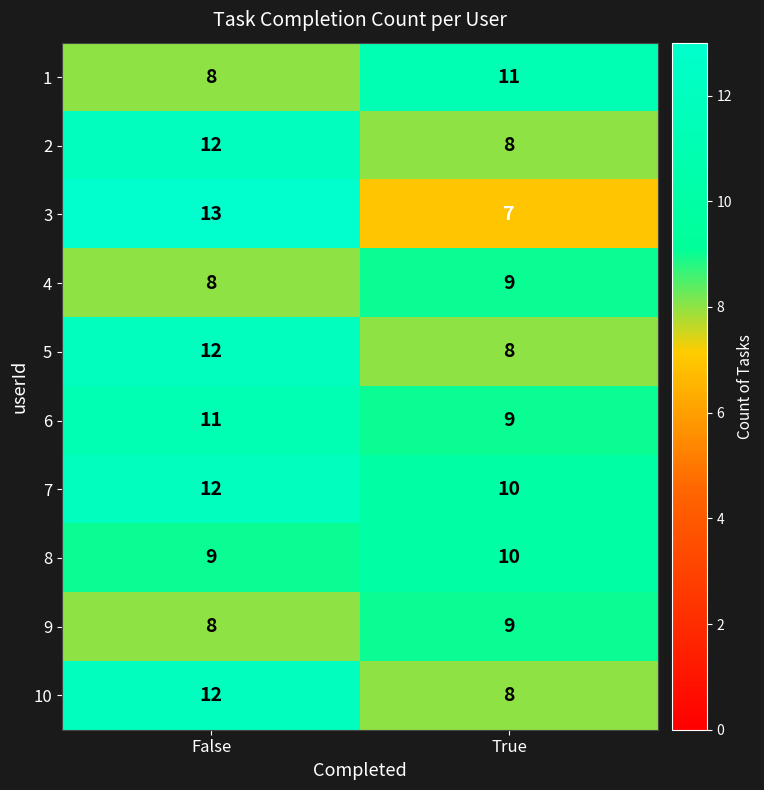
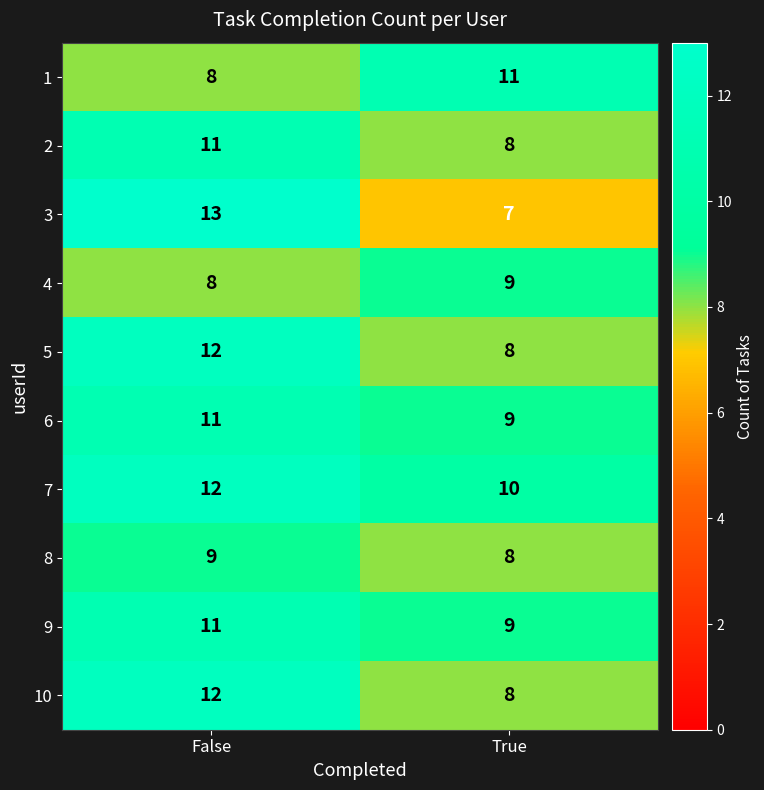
  {
    "1": {
      "False": 8,
      "True": 11
    },
    "2": {
-     "False": 12,
+     "False": 11,
      "True": 8
    },
    "3": {
      "False": 13,
      "True": 7
    },
    "4": {
      "False": 8,
      "True": 9
    },
    "5": {
      "False": 12,
      "True": 8
    },
    "6": {
      "False": 11,
      "True": 9
    },
    "7": {
      "False": 12,
      "True": 10
    },
    "8": {
      "False": 9,
-     "True": 10
+     "True": 8
    },
    "9": {
-     "False": 8,
+     "False": 11,
      "True": 9
    },
    "10": {
      "False": 12,
      "True": 8
    }
  }
